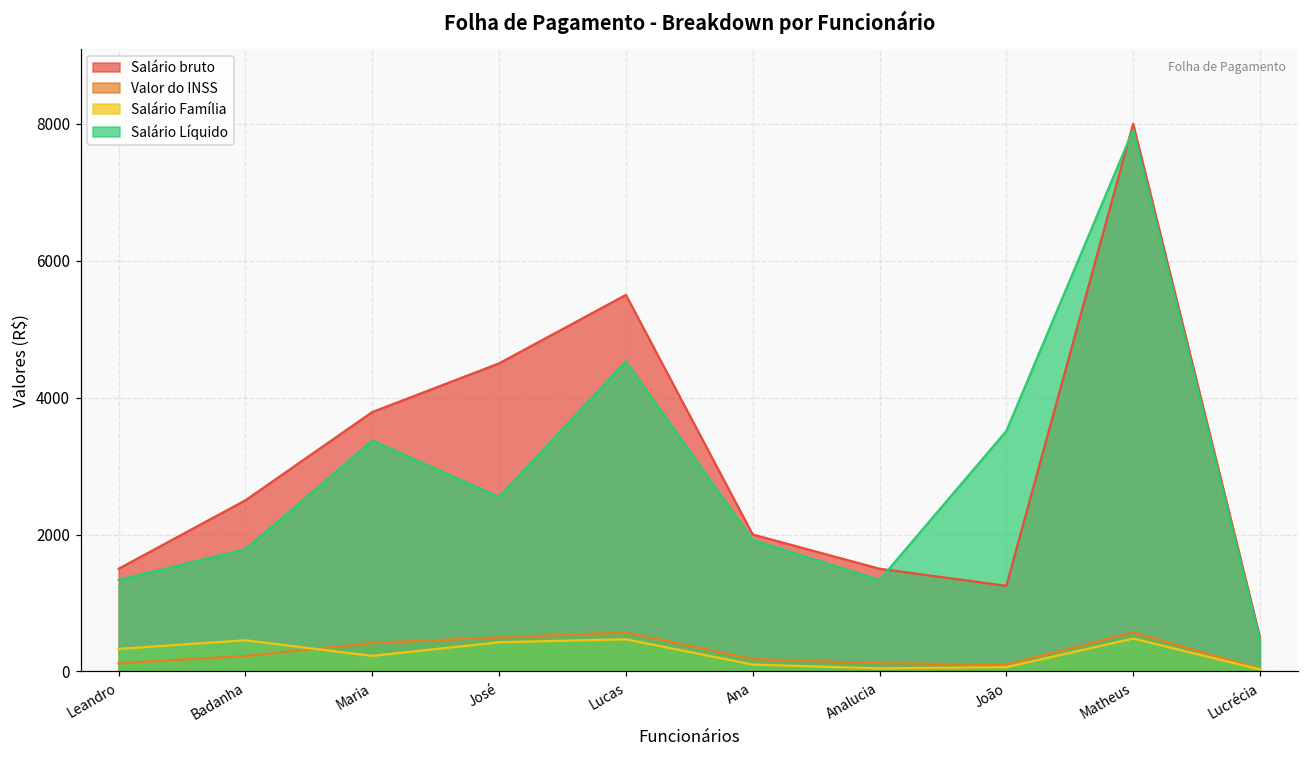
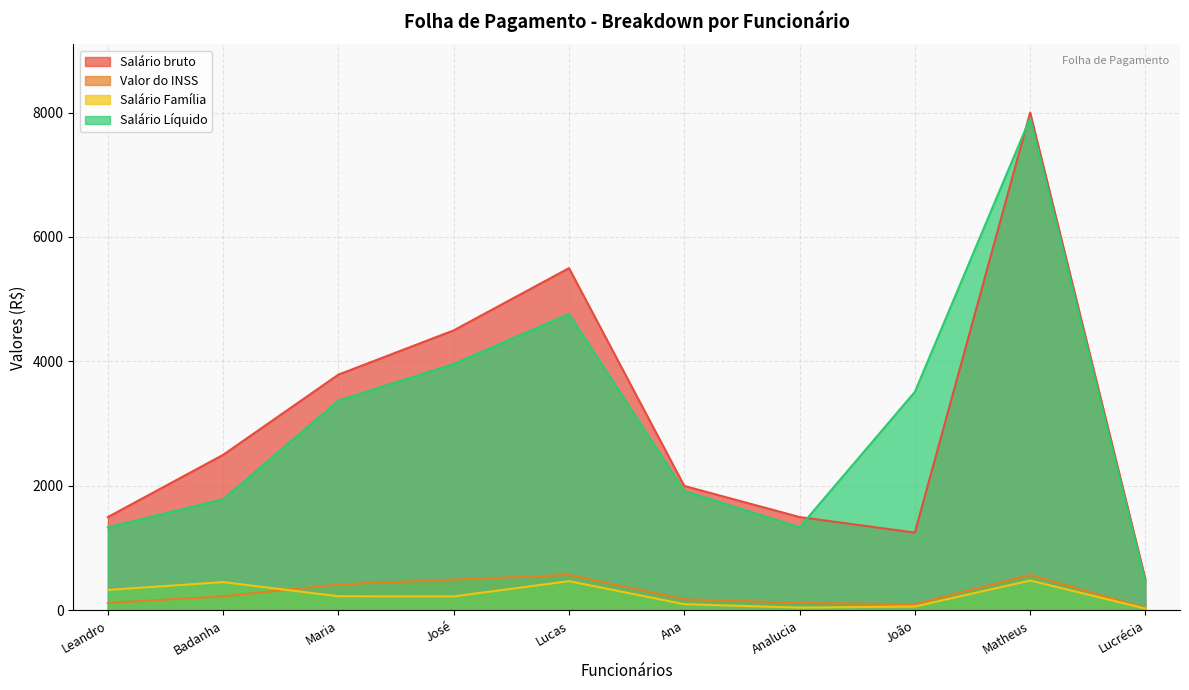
  {
    "Salário Família": {
      "Leandro": 300,
      "Badanha": 500,
      "Maria": 200,
-     "José": 400,
+     "José": 200,
      "Lucas": 500,
      "Ana": 100,
      "Analucia": 0,
      "Matheus": 500
    },
    "Salário Líquido": {
      "Leandro": 1300,
      "Badanha": 1800,
      "Maria": 3400,
-     "José": 2500,
-     "Lucas": 4500,
+     "José": 4000,
+     "Lucas": 4800,
      "Ana": 1900,
      "Analucia": 1300,
      "João": 3500,
      "Matheus": 7900
    }
  }
